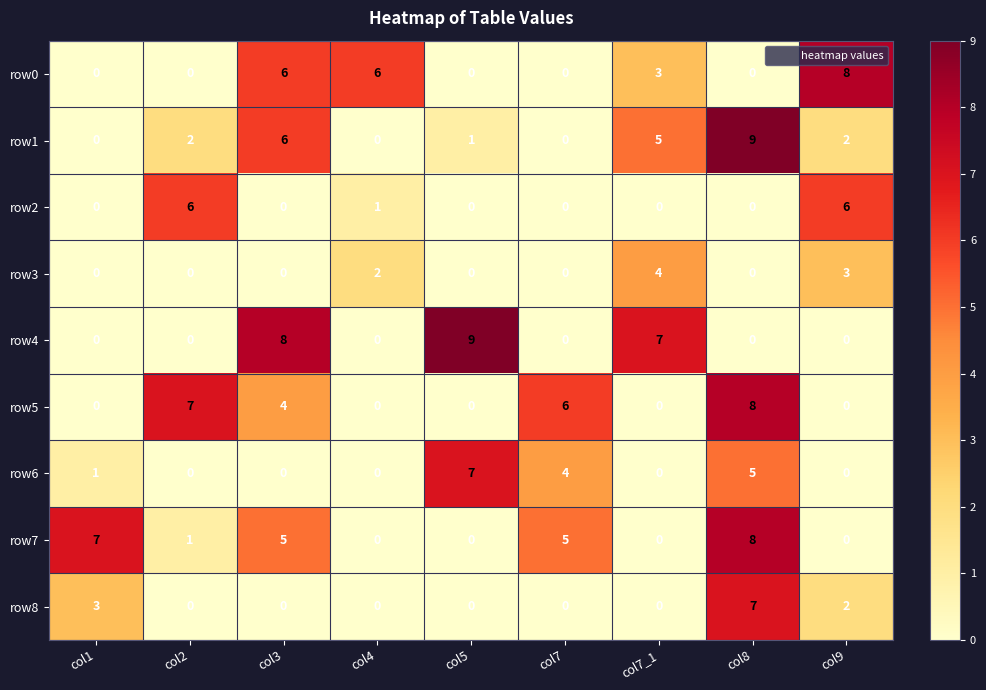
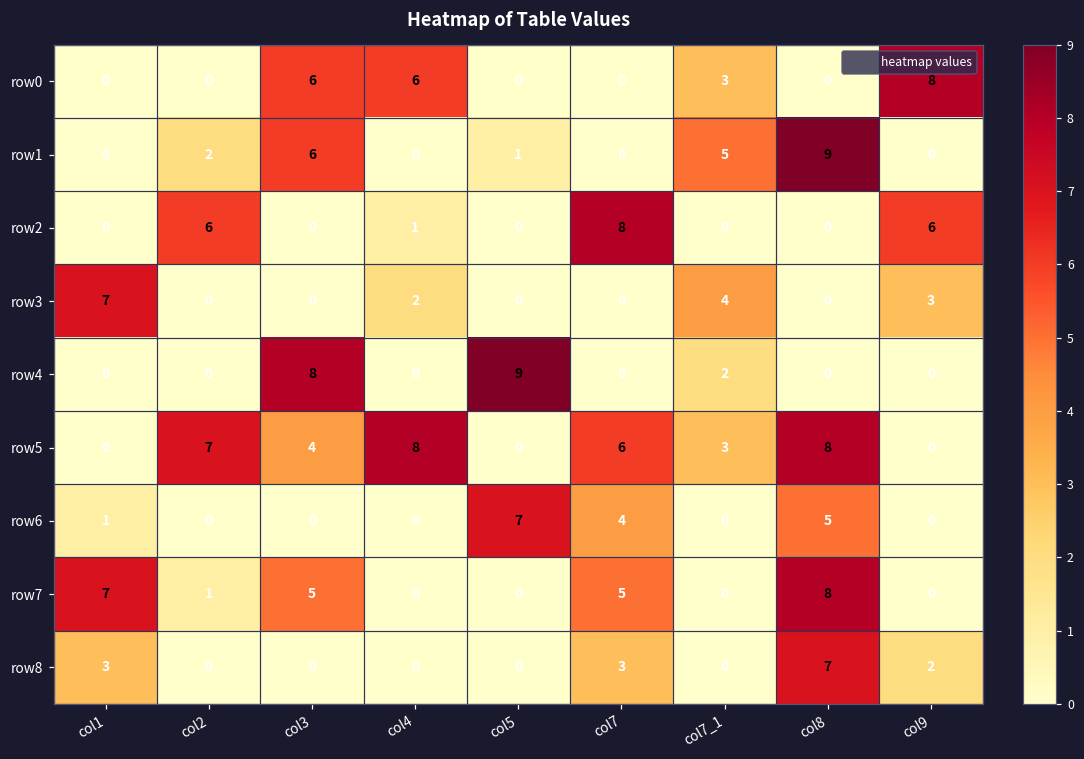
  {
    "row0": {
      "col1": 0,
      "col2": 0,
      "col3": 6,
      "col4": 6,
      "col5": 0,
      "col7": 0,
      "col7_1": 3,
      "col8": 0,
      "col9": 8
    },
    "row1": {
      "col1": 0,
      "col2": 2,
      "col3": 6,
      "col4": 0,
      "col5": 1,
      "col7": 0,
      "col7_1": 5,
      "col8": 9,
-     "col9": 2
+     "col9": 0
    },
    "row2": {
      "col1": 0,
      "col2": 6,
      "col3": 0,
      "col4": 1,
      "col5": 0,
-     "col7": 0,
+     "col7": 8,
      "col7_1": 0,
      "col8": 0,
      "col9": 6
    },
    "row3": {
-     "col1": 0,
+     "col1": 7,
      "col2": 0,
      "col3": 0,
      "col4": 2,
      "col5": 0,
      "col7": 0,
      "col7_1": 4,
      "col8": 0,
      "col9": 3
    },
    "row4": {
      "col1": 0,
      "col2": 0,
      "col3": 8,
      "col4": 0,
      "col5": 9,
      "col7": 0,
-     "col7_1": 7,
+     "col7_1": 2,
      "col8": 0,
      "col9": 0
    },
    "row5": {
      "col1": 0,
      "col2": 7,
      "col3": 4,
-     "col4": 0,
+     "col4": 8,
      "col5": 0,
      "col7": 6,
-     "col7_1": 0,
+     "col7_1": 3,
      "col8": 8,
      "col9": 0
    },
    "row6": {
      "col1": 1,
      "col2": 0,
      "col3": 0,
      "col4": 0,
      "col5": 7,
      "col7": 4,
      "col7_1": 0,
      "col8": 5,
      "col9": 0
    },
    "row7": {
      "col1": 7,
      "col2": 1,
      "col3": 5,
      "col4": 0,
      "col5": 0,
      "col7": 5,
      "col7_1": 0,
      "col8": 8,
      "col9": 0
    },
    "row8": {
      "col1": 3,
      "col2": 0,
      "col3": 0,
      "col4": 0,
      "col5": 0,
-     "col7": 0,
+     "col7": 3,
      "col7_1": 0,
      "col8": 7,
      "col9": 2
    }
  }
